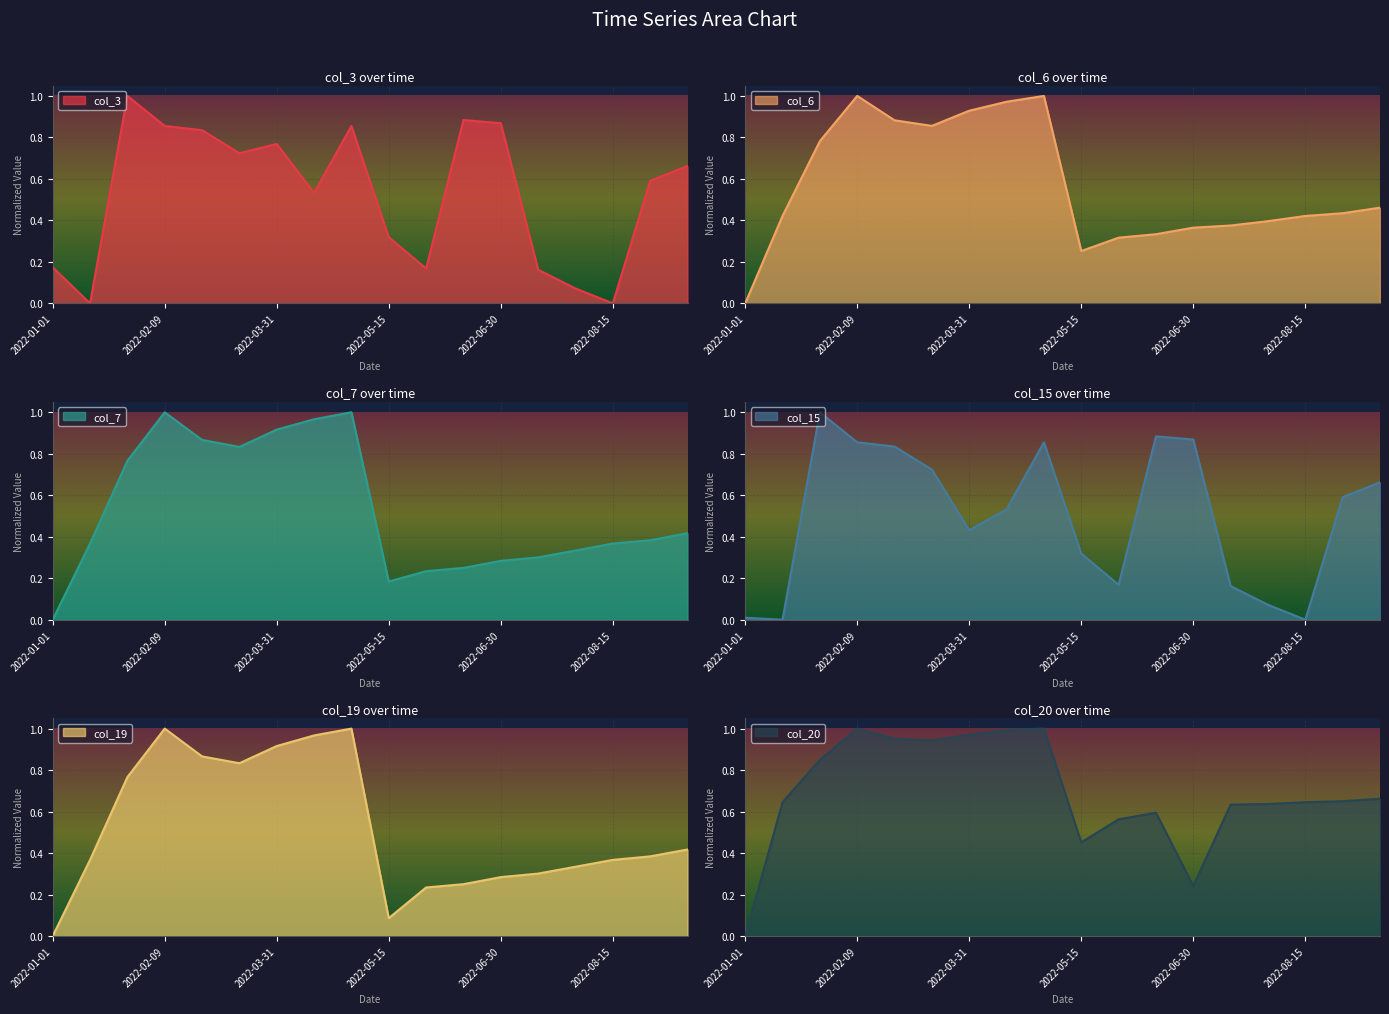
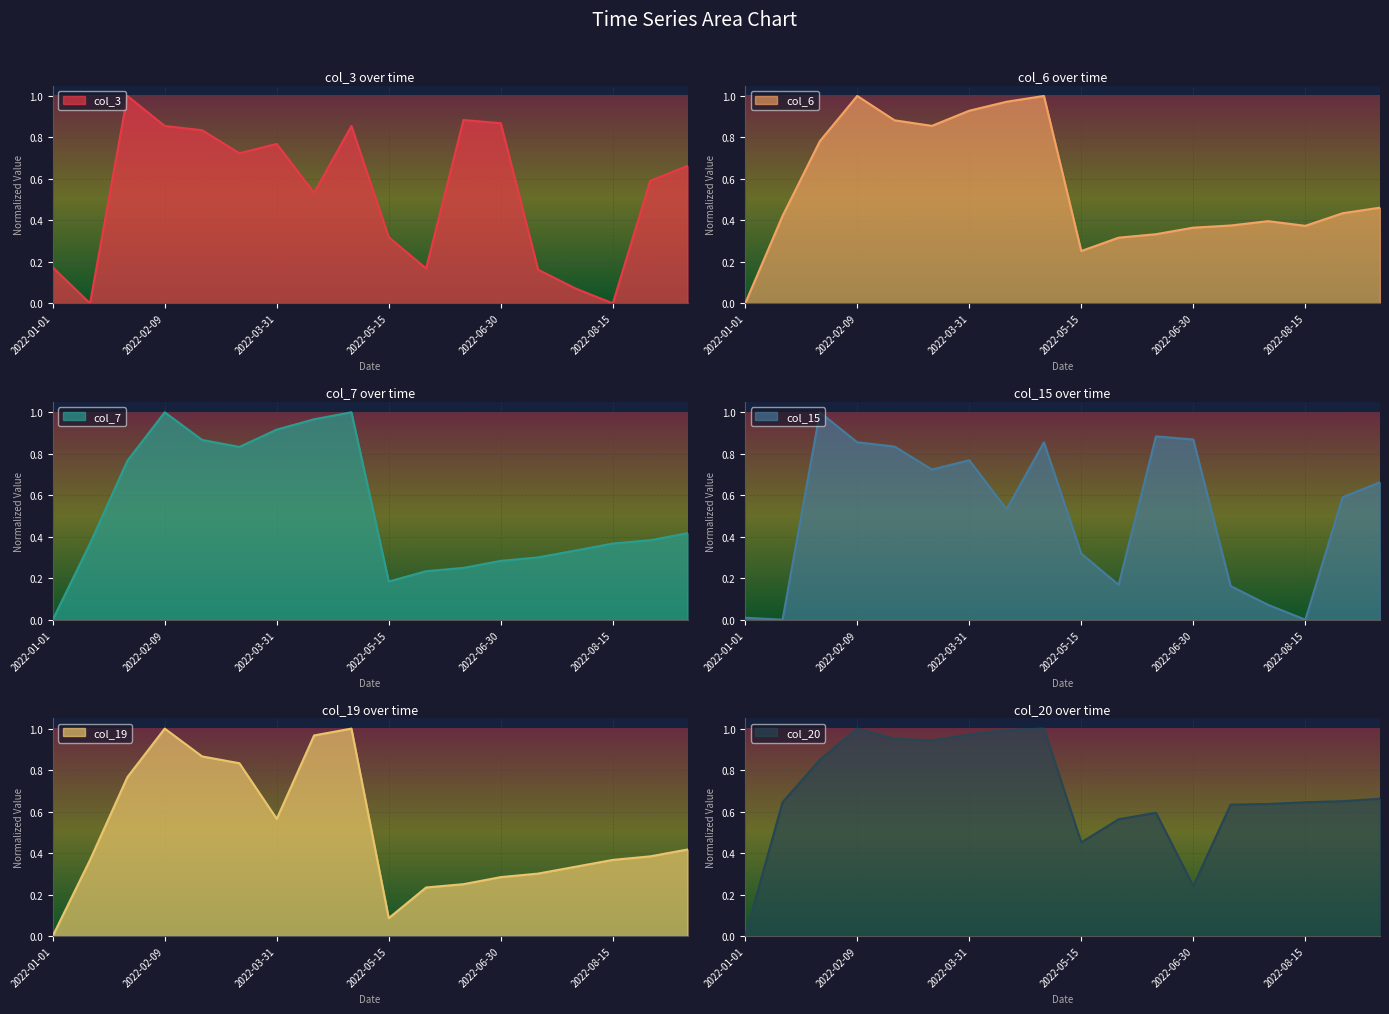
  {
    "col_3 over time": {
      "2022-01-01": 0.17,
      "2022-02-09": 0.86,
      "2022-03-31": 0.77,
      "2022-05-15": 0.32,
      "2022-06-30": 0.87,
      "2022-08-15": 0.00
    },
    "col_6 over time": {
      "2022-01-01": 0.00,
      "2022-02-09": 1.00,
      "2022-03-31": 0.93,
      "2022-05-15": 0.25,
      "2022-06-30": 0.36,
-     "2022-08-15": 0.42
+     "2022-08-15": 0.37
    },
    "col_7 over time": {
      "2022-01-01": 0.00,
      "2022-02-09": 1.00,
      "2022-03-31": 0.92,
      "2022-05-15": 0.18,
      "2022-06-30": 0.28,
      "2022-08-15": 0.37
    },
    "col_15 over time": {
      "2022-01-01": 0.01,
      "2022-02-09": 0.86,
-     "2022-03-31": 0.43,
+     "2022-03-31": 0.77,
      "2022-05-15": 0.32,
      "2022-06-30": 0.87,
      "2022-08-15": 0.00
    },
    "col_19 over time": {
      "2022-01-01": 0.00,
      "2022-02-09": 1.00,
-     "2022-03-31": 0.92,
+     "2022-03-31": 0.56,
      "2022-05-15": 0.09,
      "2022-06-30": 0.28,
      "2022-08-15": 0.37
    },
    "col_20 over time": {
      "2022-01-01": 0.00,
      "2022-02-09": 1.00,
      "2022-03-31": 0.97,
      "2022-05-15": 0.45,
      "2022-06-30": 0.24,
      "2022-08-15": 0.65
    }
  }
